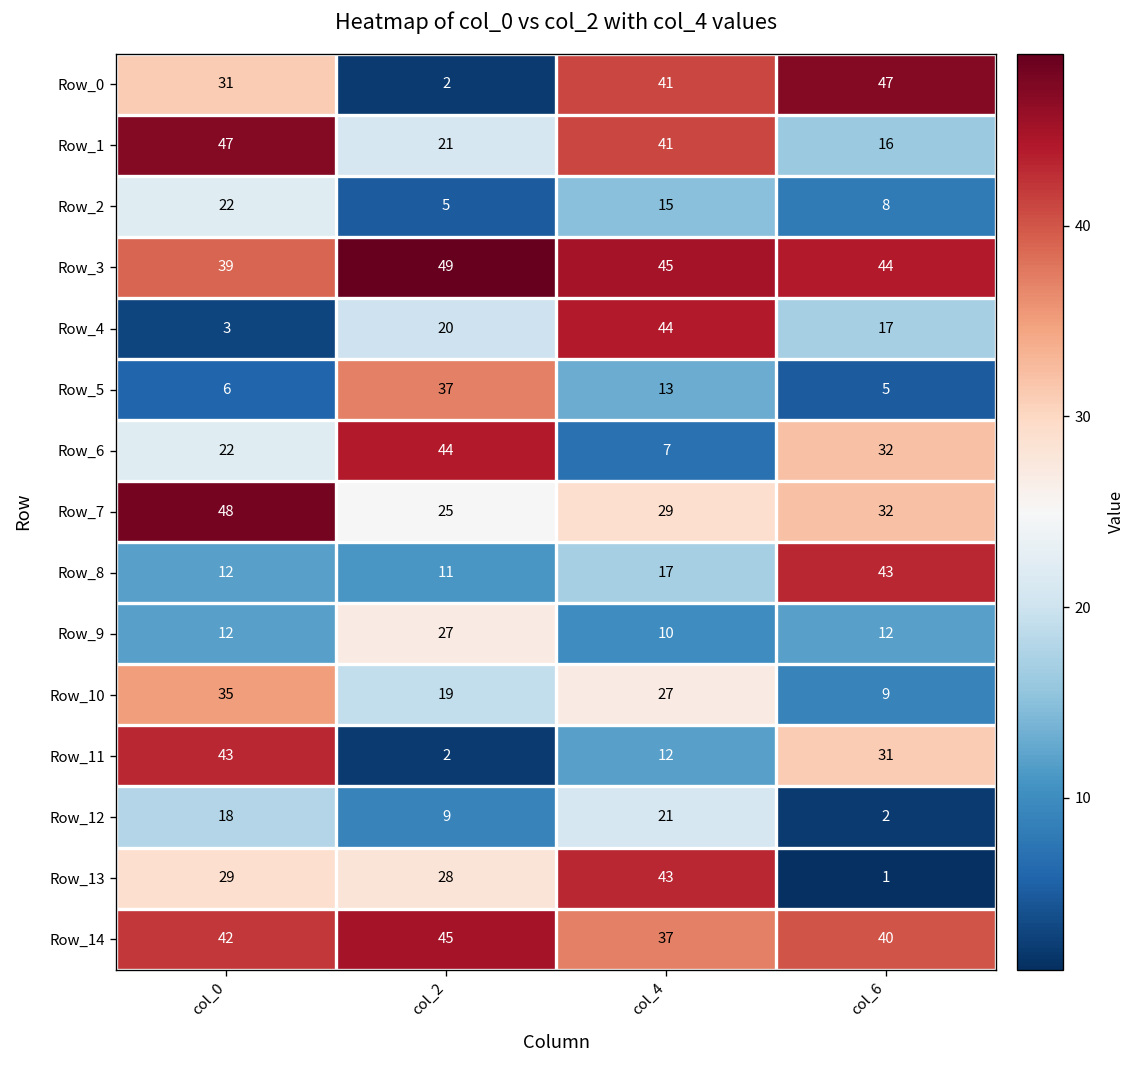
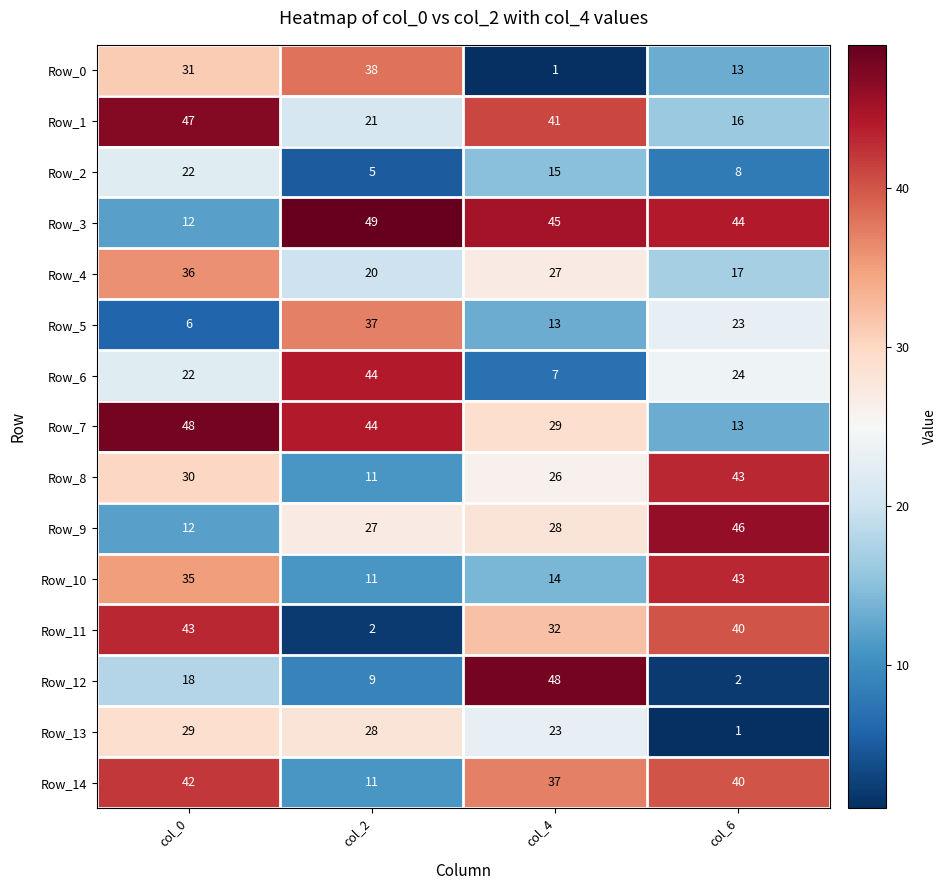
  {
    "Row_0": {
      "col_0": 31,
-     "col_2": 2,
-     "col_4": 41,
-     "col_6": 47
+     "col_2": 38,
+     "col_4": 1,
+     "col_6": 13
    },
    "Row_1": {
      "col_0": 47,
      "col_2": 21,
      "col_4": 41,
      "col_6": 16
    },
    "Row_2": {
      "col_0": 22,
      "col_2": 5,
      "col_4": 15,
      "col_6": 8
    },
    "Row_3": {
-     "col_0": 39,
+     "col_0": 12,
      "col_2": 49,
      "col_4": 45,
      "col_6": 44
    },
    "Row_4": {
-     "col_0": 3,
+     "col_0": 36,
      "col_2": 20,
-     "col_4": 44,
+     "col_4": 27,
      "col_6": 17
    },
    "Row_5": {
      "col_0": 6,
      "col_2": 37,
      "col_4": 13,
-     "col_6": 5
+     "col_6": 23
    },
    "Row_6": {
      "col_0": 22,
      "col_2": 44,
      "col_4": 7,
-     "col_6": 32
+     "col_6": 24
    },
    "Row_7": {
      "col_0": 48,
-     "col_2": 25,
+     "col_2": 44,
      "col_4": 29,
-     "col_6": 32
+     "col_6": 13
    },
    "Row_8": {
-     "col_0": 12,
+     "col_0": 30,
      "col_2": 11,
-     "col_4": 17,
+     "col_4": 26,
      "col_6": 43
    },
    "Row_9": {
      "col_0": 12,
      "col_2": 27,
-     "col_4": 10,
-     "col_6": 12
+     "col_4": 28,
+     "col_6": 46
    },
    "Row_10": {
      "col_0": 35,
-     "col_2": 19,
-     "col_4": 27,
-     "col_6": 9
+     "col_2": 11,
+     "col_4": 14,
+     "col_6": 43
    },
    "Row_11": {
      "col_0": 43,
      "col_2": 2,
-     "col_4": 12,
-     "col_6": 31
+     "col_4": 32,
+     "col_6": 40
    },
    "Row_12": {
      "col_0": 18,
      "col_2": 9,
-     "col_4": 21,
+     "col_4": 48,
      "col_6": 2
    },
    "Row_13": {
      "col_0": 29,
      "col_2": 28,
-     "col_4": 43,
+     "col_4": 23,
      "col_6": 1
    },
    "Row_14": {
      "col_0": 42,
-     "col_2": 45,
+     "col_2": 11,
      "col_4": 37,
      "col_6": 40
    }
  }
